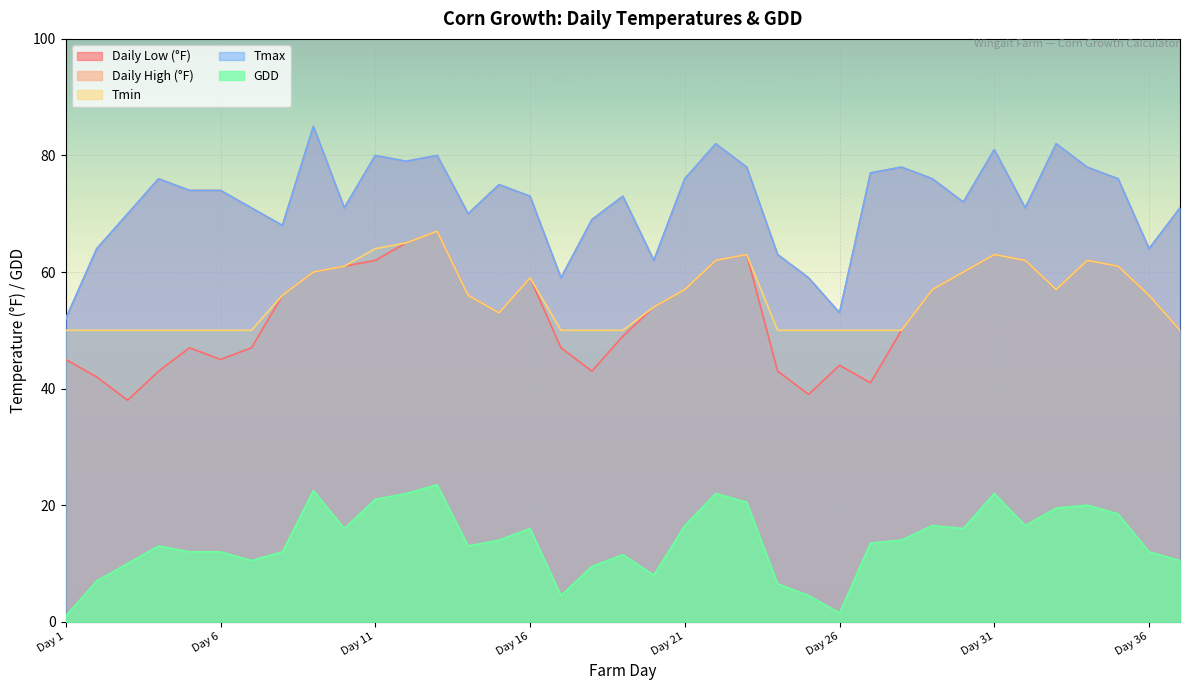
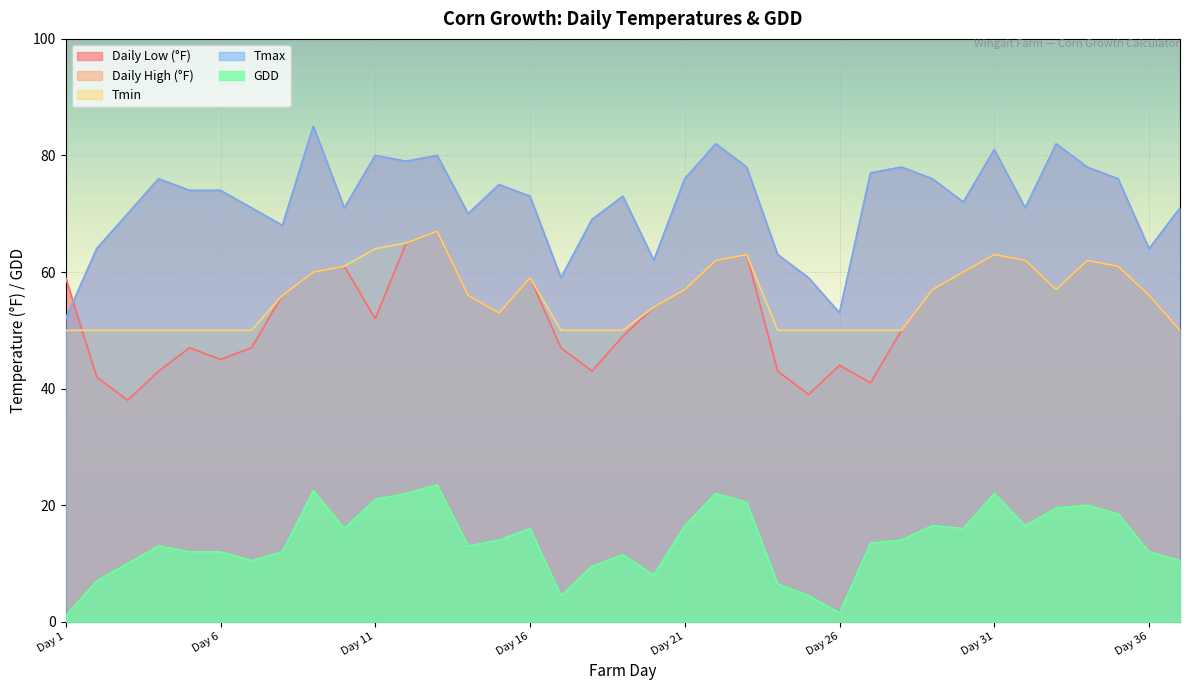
  {
    "Daily Low (°F)": {
-     "Day 1": 45,
+     "Day 1": 59,
      "Day 6": 45,
-     "Day 11": 62,
+     "Day 11": 52,
      "Day 26": 44
    },
    "Tmax": {
      "Day 1": 52,
      "Day 6": 74,
      "Day 11": 80,
      "Day 16": 73,
      "Day 21": 76,
      "Day 26": 53,
      "Day 31": 81,
      "Day 36": 64
    },
    "Tmin": {
      "Day 1": 50,
      "Day 6": 50,
      "Day 11": 64,
      "Day 26": 50
    },
    "GDD": {
      "Day 1": 1,
      "Day 6": 12,
      "Day 11": 21,
      "Day 16": 16,
      "Day 21": 17,
      "Day 26": 2,
      "Day 31": 22,
      "Day 36": 12
    }
  }
